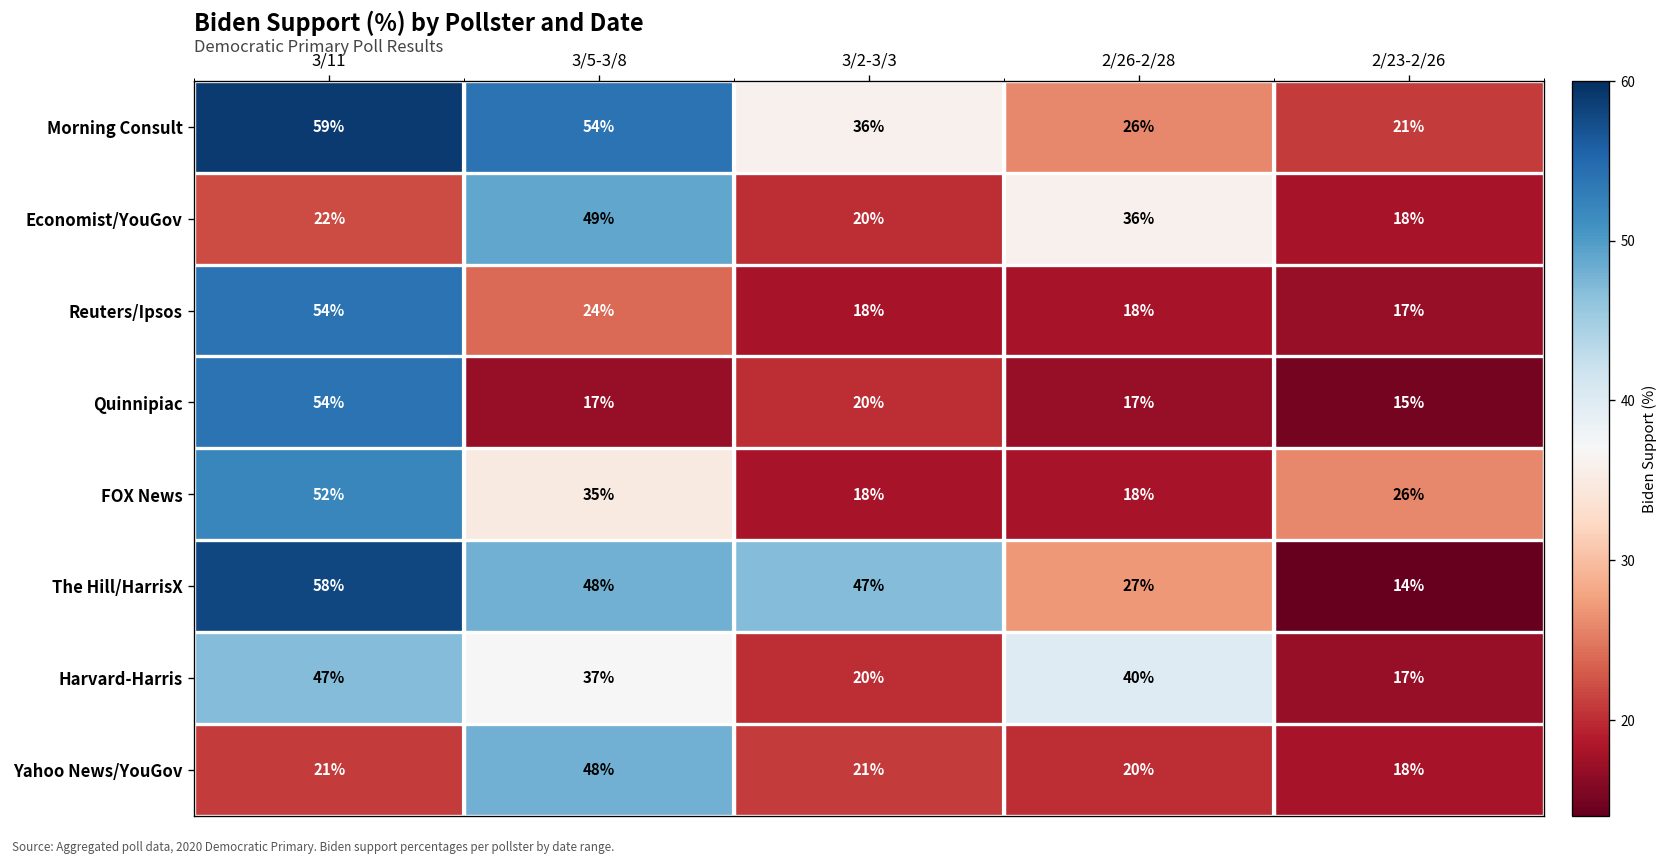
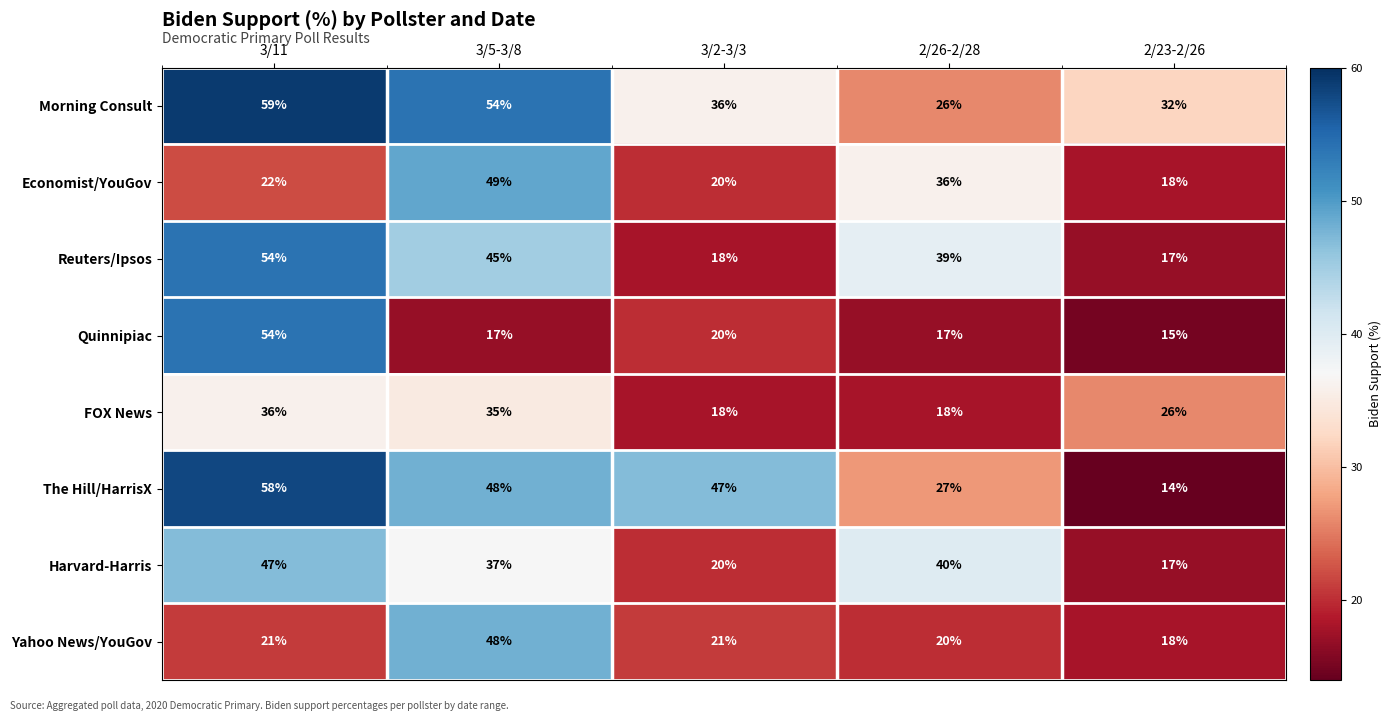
  {
    "Morning Consult": {
      "3/11": "59%",
      "3/5-3/8": "54%",
      "3/2-3/3": "36%",
      "2/26-2/28": "26%",
-     "2/23-2/26": "21%"
+     "2/23-2/26": "32%"
    },
    "Economist/YouGov": {
      "3/11": "22%",
      "3/5-3/8": "49%",
      "3/2-3/3": "20%",
      "2/26-2/28": "36%",
      "2/23-2/26": "18%"
    },
    "Reuters/Ipsos": {
      "3/11": "54%",
-     "3/5-3/8": "24%",
+     "3/5-3/8": "45%",
      "3/2-3/3": "18%",
-     "2/26-2/28": "18%",
+     "2/26-2/28": "39%",
      "2/23-2/26": "17%"
    },
    "Quinnipiac": {
      "3/11": "54%",
      "3/5-3/8": "17%",
      "3/2-3/3": "20%",
      "2/26-2/28": "17%",
      "2/23-2/26": "15%"
    },
    "FOX News": {
-     "3/11": "52%",
+     "3/11": "36%",
      "3/5-3/8": "35%",
      "3/2-3/3": "18%",
      "2/26-2/28": "18%",
      "2/23-2/26": "26%"
    },
    "The Hill/HarrisX": {
      "3/11": "58%",
      "3/5-3/8": "48%",
      "3/2-3/3": "47%",
      "2/26-2/28": "27%",
      "2/23-2/26": "14%"
    },
    "Harvard-Harris": {
      "3/11": "47%",
      "3/5-3/8": "37%",
      "3/2-3/3": "20%",
      "2/26-2/28": "40%",
      "2/23-2/26": "17%"
    },
    "Yahoo News/YouGov": {
      "3/11": "21%",
      "3/5-3/8": "48%",
      "3/2-3/3": "21%",
      "2/26-2/28": "20%",
      "2/23-2/26": "18%"
    }
  }
